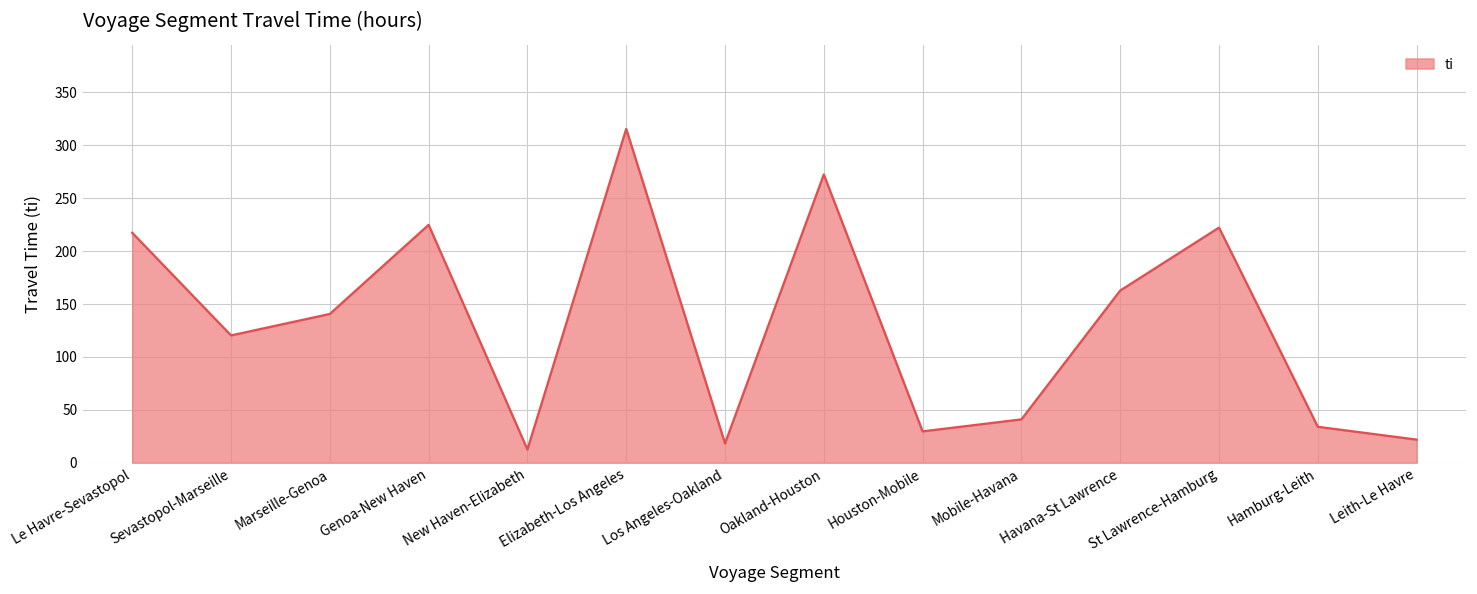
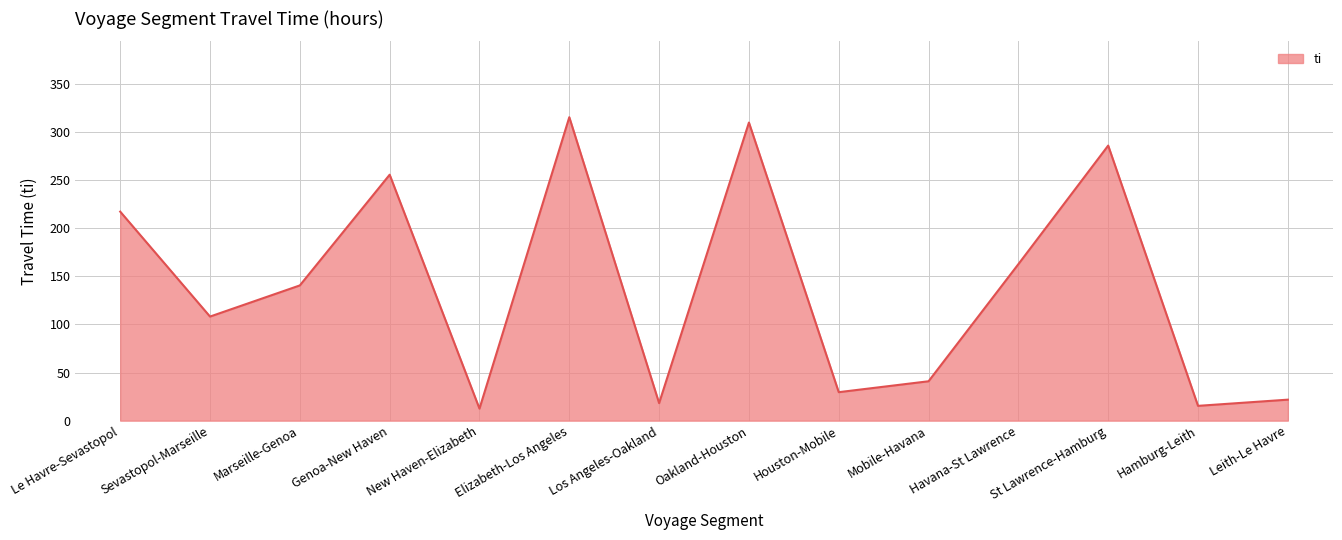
  {
    "Le Havre-Sevastopol": 220,
-   "Sevastopol-Marseille": 120,
+   "Sevastopol-Marseille": 110,
    "Marseille-Genoa": 140,
-   "Genoa-New Haven": 220,
+   "Genoa-New Haven": 260,
    "New Haven-Elizabeth": 10,
    "Elizabeth-Los Angeles": 320,
    "Los Angeles-Oakland": 20,
-   "Oakland-Houston": 270,
+   "Oakland-Houston": 310,
    "Houston-Mobile": 30,
    "Mobile-Havana": 40,
    "Havana-St Lawrence": 160,
-   "St Lawrence-Hamburg": 220,
-   "Hamburg-Leith": 30,
+   "St Lawrence-Hamburg": 290,
+   "Hamburg-Leith": 20,
    "Leith-Le Havre": 20
  }
